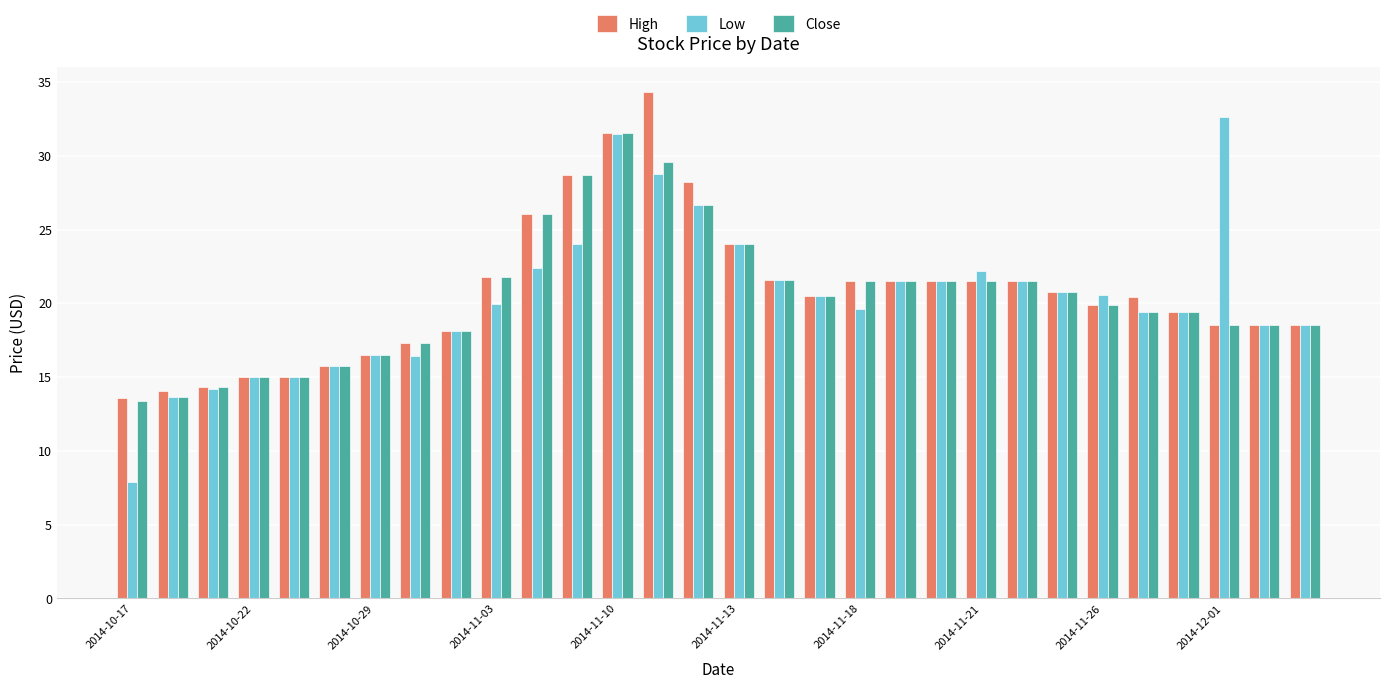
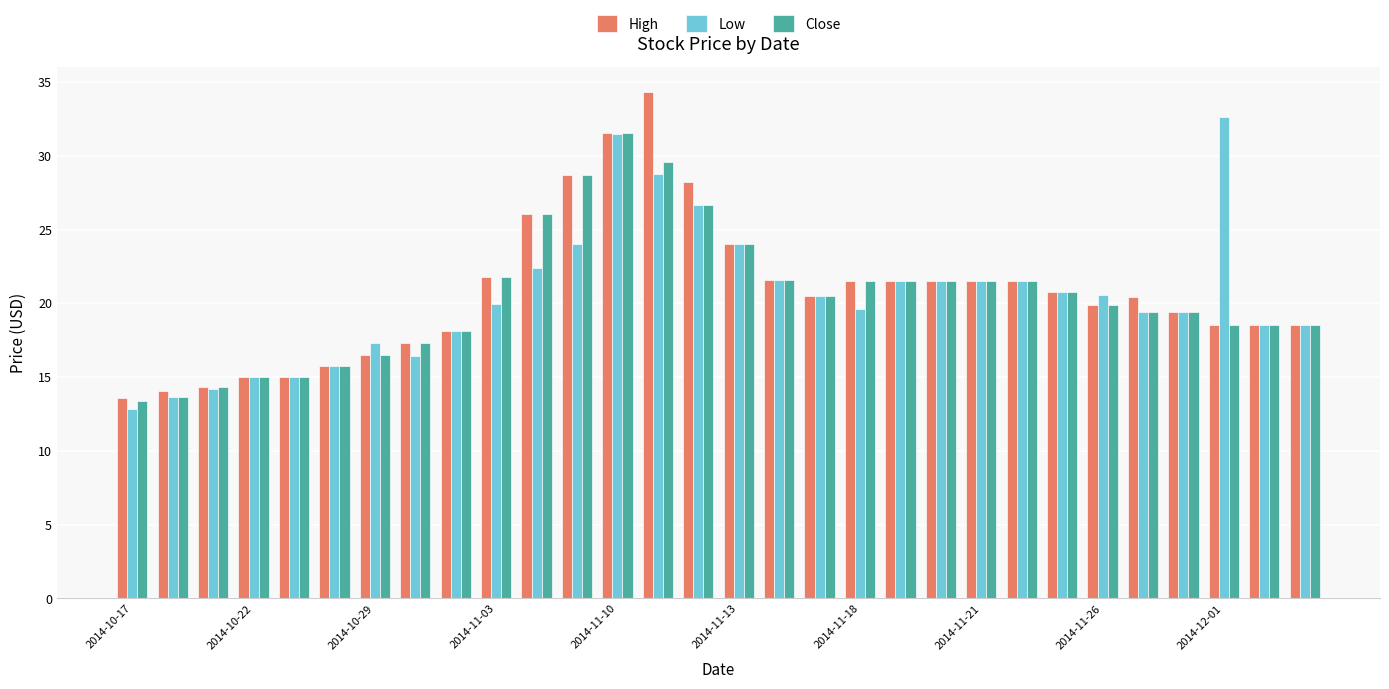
  {
    "Low": {
-     "2014-10-17": 7.9,
+     "2014-10-17": 12.8,
      "2014-10-22": 15.0,
-     "2014-10-29": 16.5,
+     "2014-10-29": 17.3,
      "2014-11-03": 20.0,
      "2014-11-10": 31.5,
      "2014-11-13": 24.0,
      "2014-11-18": 19.6,
-     "2014-11-21": 22.2,
+     "2014-11-21": 21.5,
      "2014-11-26": 20.6,
      "2014-12-01": 32.6
    }
  }
